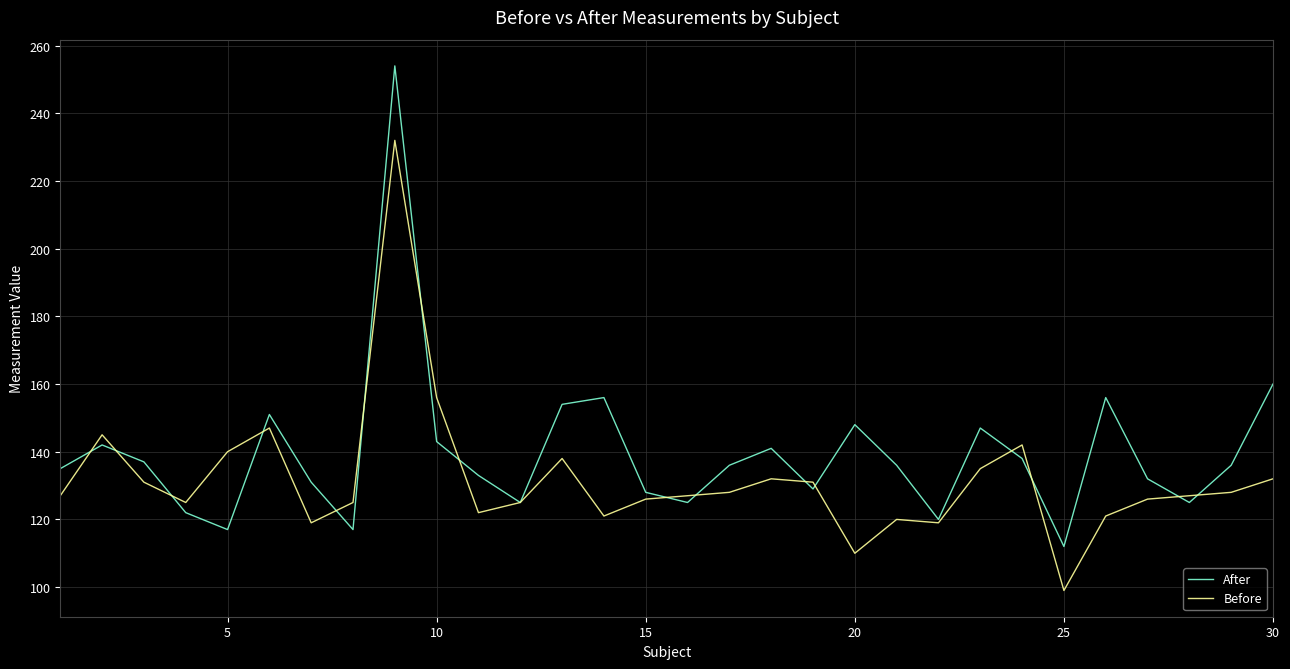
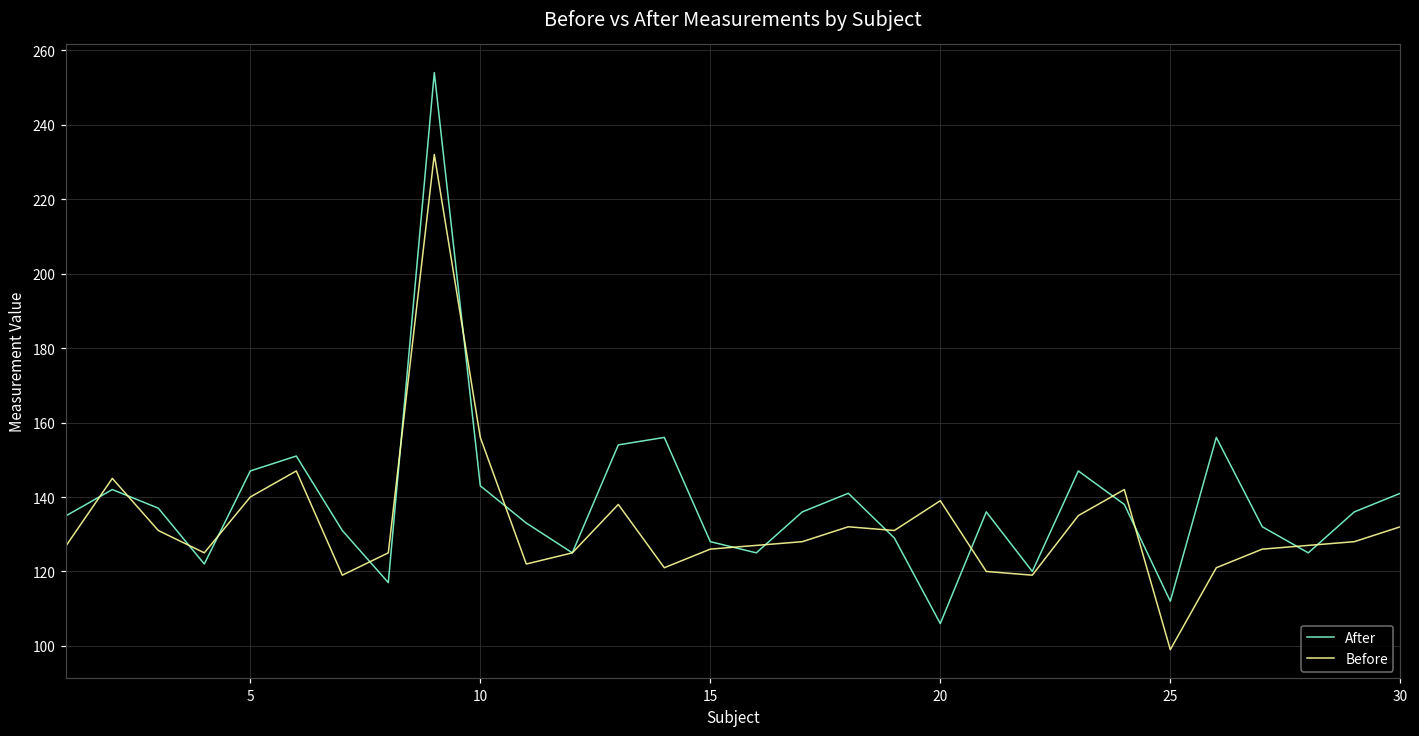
  {
    "After": {
-     "5": 117,
+     "5": 147,
      "10": 143,
      "15": 128,
-     "20": 148,
+     "20": 106,
      "25": 112,
-     "30": 160
+     "30": 141
    },
    "Before": {
      "5": 140,
      "10": 156,
      "15": 126,
-     "20": 110,
+     "20": 139,
      "25": 99,
      "30": 132
    }
  }
